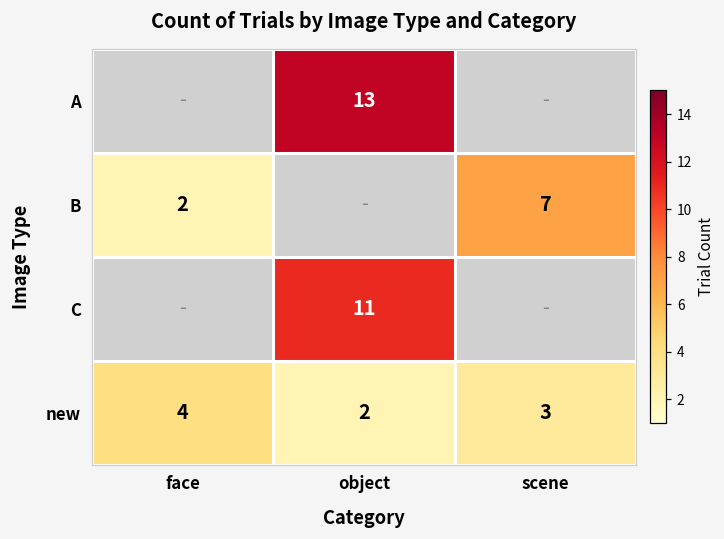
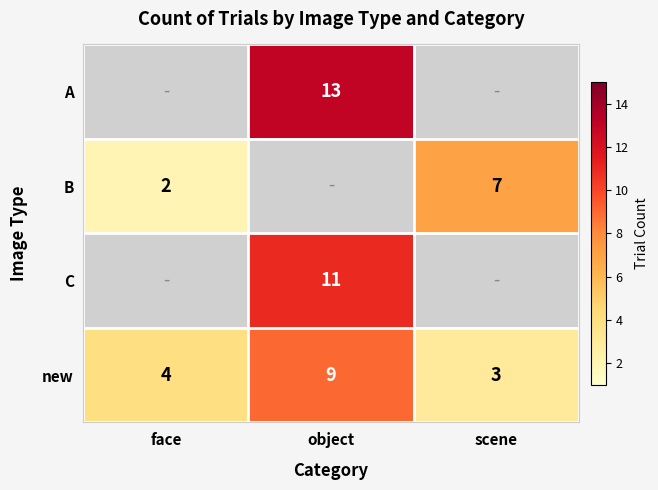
  {
    "A": {
      "object": 13
    },
    "B": {
      "face": 2,
      "scene": 7
    },
    "C": {
      "object": 11
    },
    "new": {
      "face": 4,
-     "object": 2,
+     "object": 9,
      "scene": 3
    }
  }
